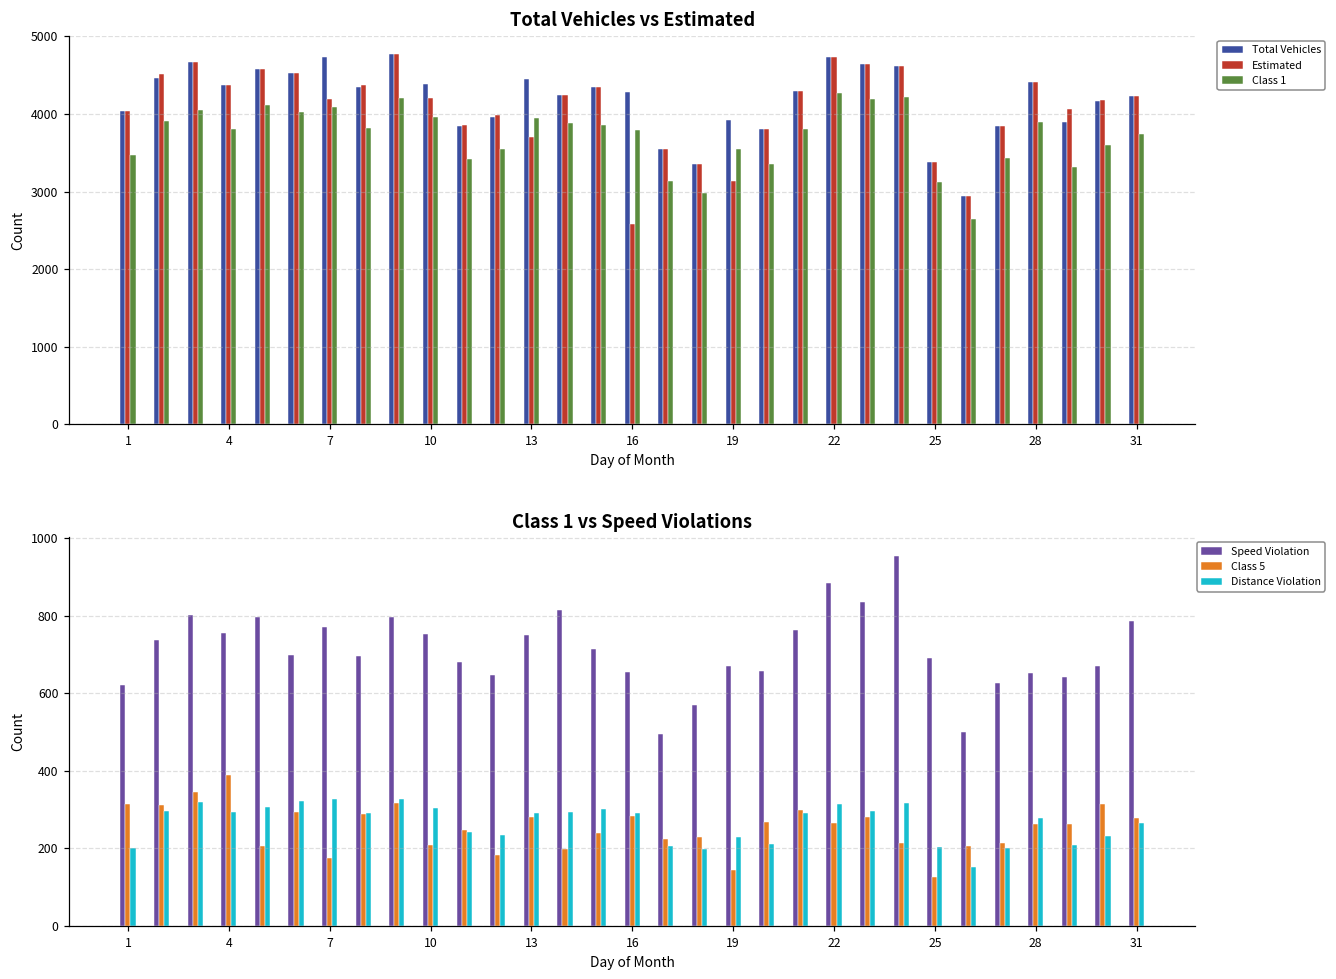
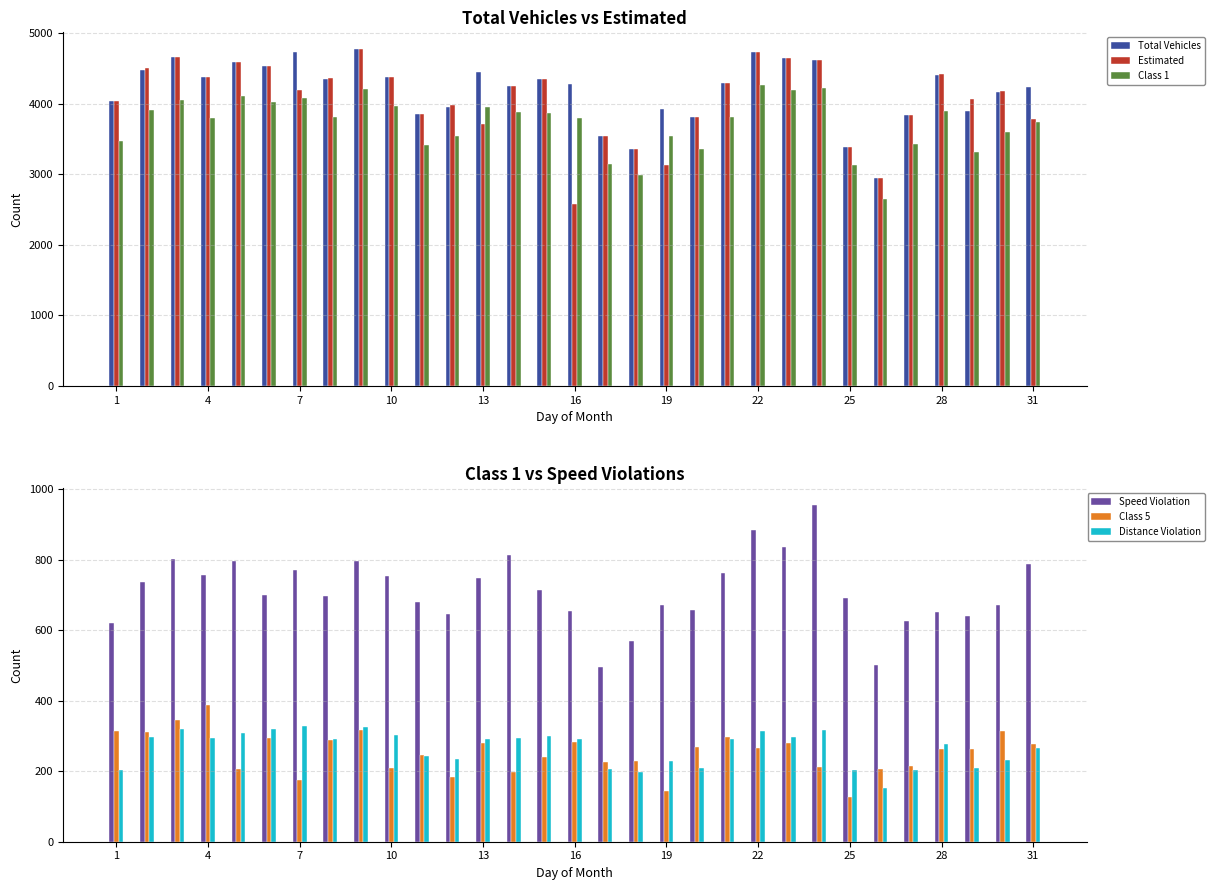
  {
    "Total Vehicles vs Estimated": {
      "Estimated": {
        "1": 4000,
        "4": 4400,
        "7": 4200,
-       "10": 4200,
+       "10": 4400,
        "13": 3700,
        "16": 2600,
        "19": 3100,
        "22": 4700,
        "25": 3400,
        "28": 4400,
-       "31": 4200
+       "31": 3800
      }
    },
    "Class 1 vs Speed Violations": {
      "Class 5": {
        "1": 320,
        "4": 390,
        "7": 180,
        "10": 210,
        "13": 280,
        "16": 280,
        "19": 140,
        "22": 270,
        "25": 130,
        "28": 260,
        "31": 280
      }
    }
  }
